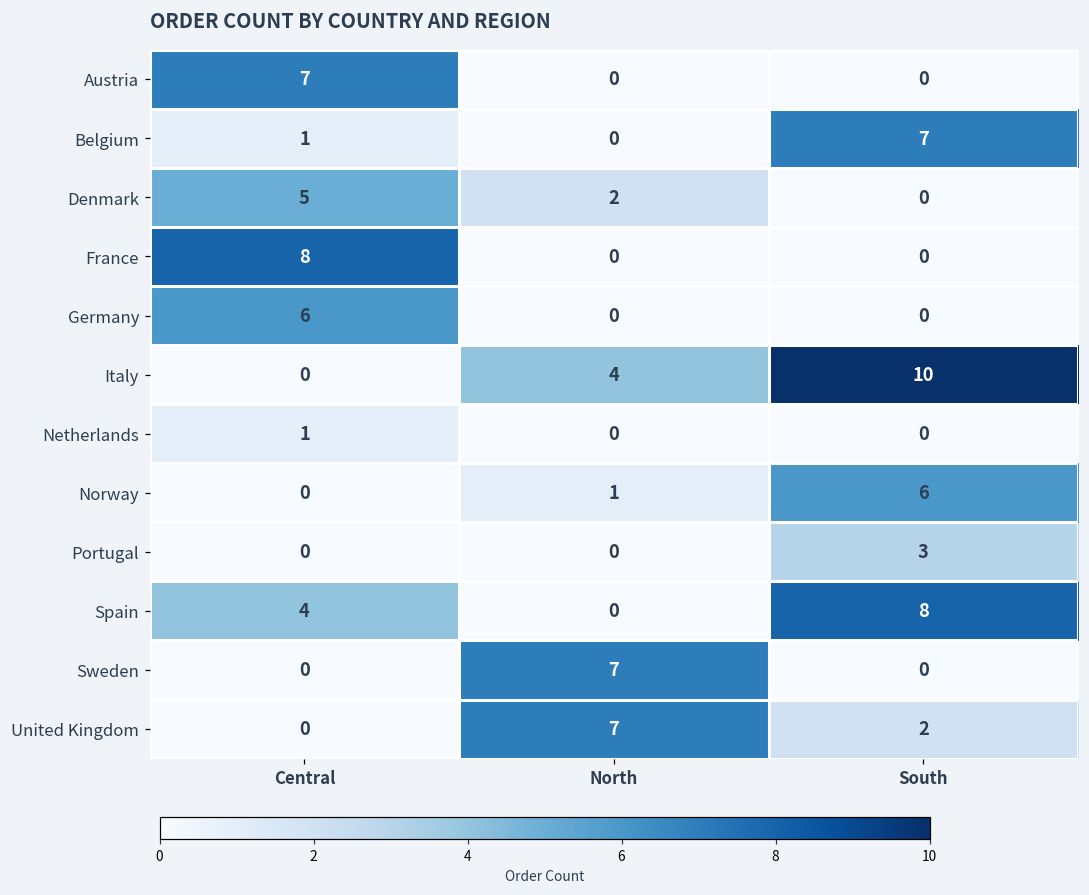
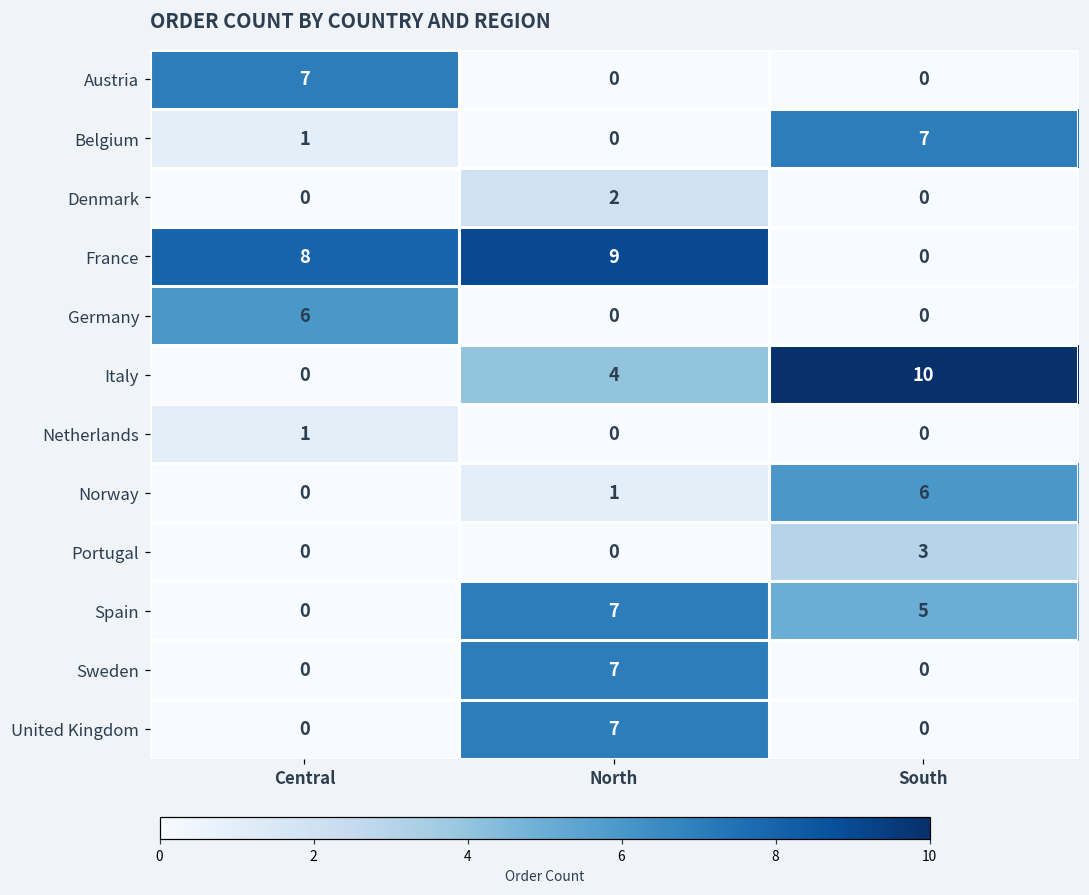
  {
    "Austria": {
      "Central": 7,
      "North": 0,
      "South": 0
    },
    "Belgium": {
      "Central": 1,
      "North": 0,
      "South": 7
    },
    "Denmark": {
-     "Central": 5,
+     "Central": 0,
      "North": 2,
      "South": 0
    },
    "France": {
      "Central": 8,
-     "North": 0,
+     "North": 9,
      "South": 0
    },
    "Germany": {
      "Central": 6,
      "North": 0,
      "South": 0
    },
    "Italy": {
      "Central": 0,
      "North": 4,
      "South": 10
    },
    "Netherlands": {
      "Central": 1,
      "North": 0,
      "South": 0
    },
    "Norway": {
      "Central": 0,
      "North": 1,
      "South": 6
    },
    "Portugal": {
      "Central": 0,
      "North": 0,
      "South": 3
    },
    "Spain": {
-     "Central": 4,
-     "North": 0,
-     "South": 8
+     "Central": 0,
+     "North": 7,
+     "South": 5
    },
    "Sweden": {
      "Central": 0,
      "North": 7,
      "South": 0
    },
    "United Kingdom": {
      "Central": 0,
      "North": 7,
-     "South": 2
+     "South": 0
    }
  }
